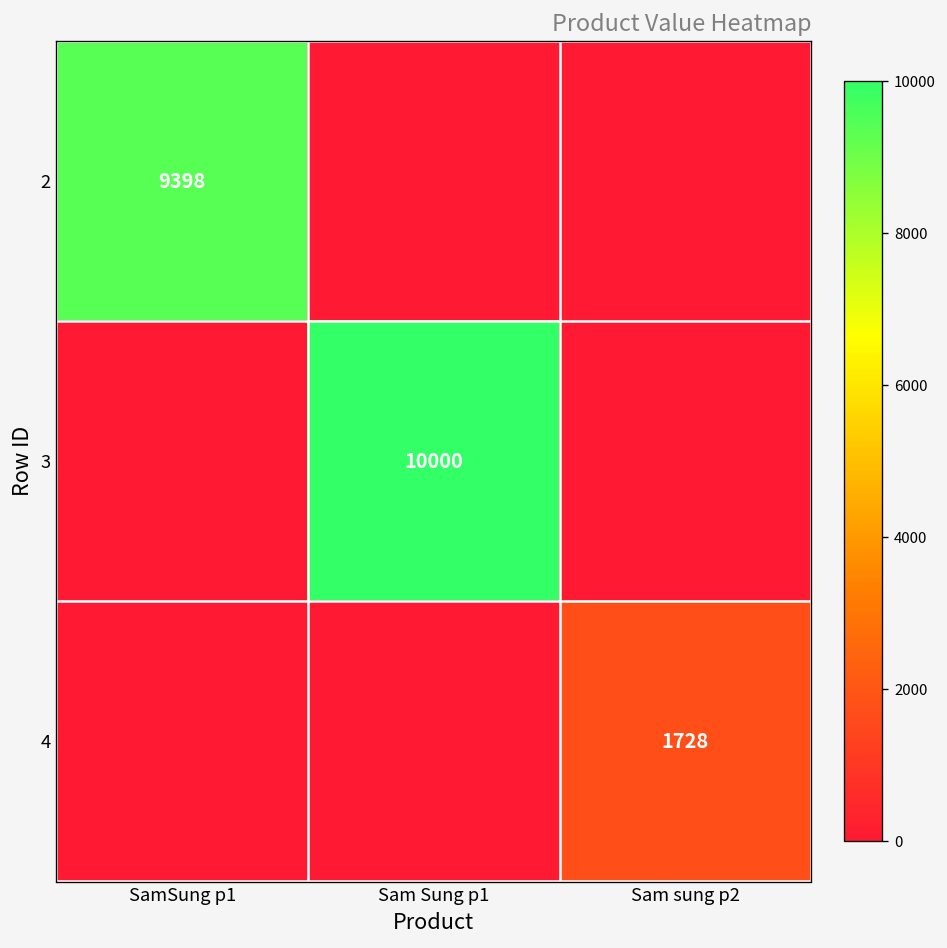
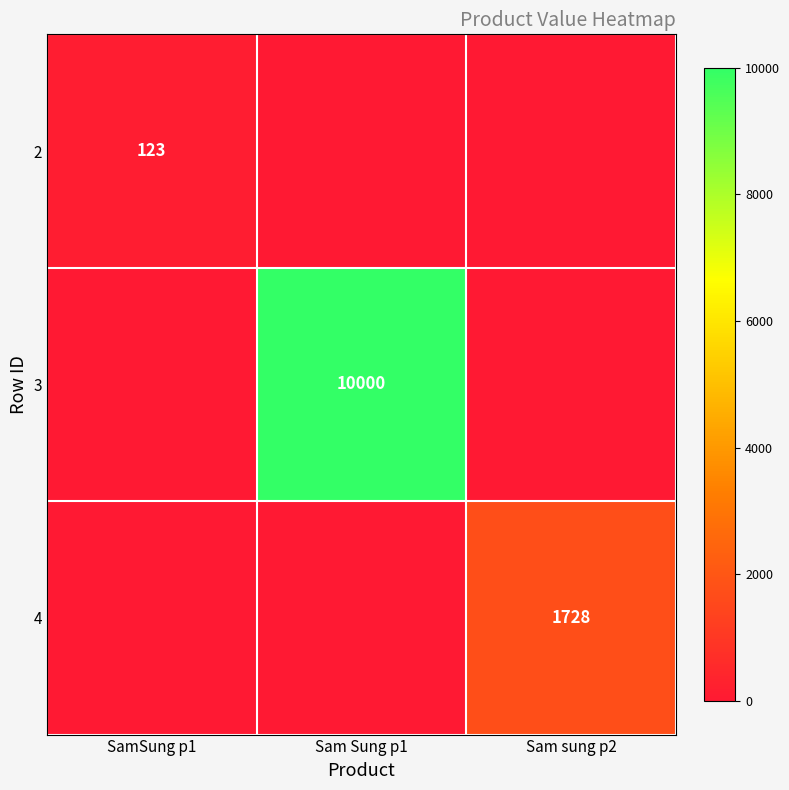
  {
    "2": {
-     "SamSung p1": 9398
+     "SamSung p1": 123
    },
    "3": {
      "Sam Sung p1": 10000
    },
    "4": {
      "Sam sung p2": 1728
    }
  }
